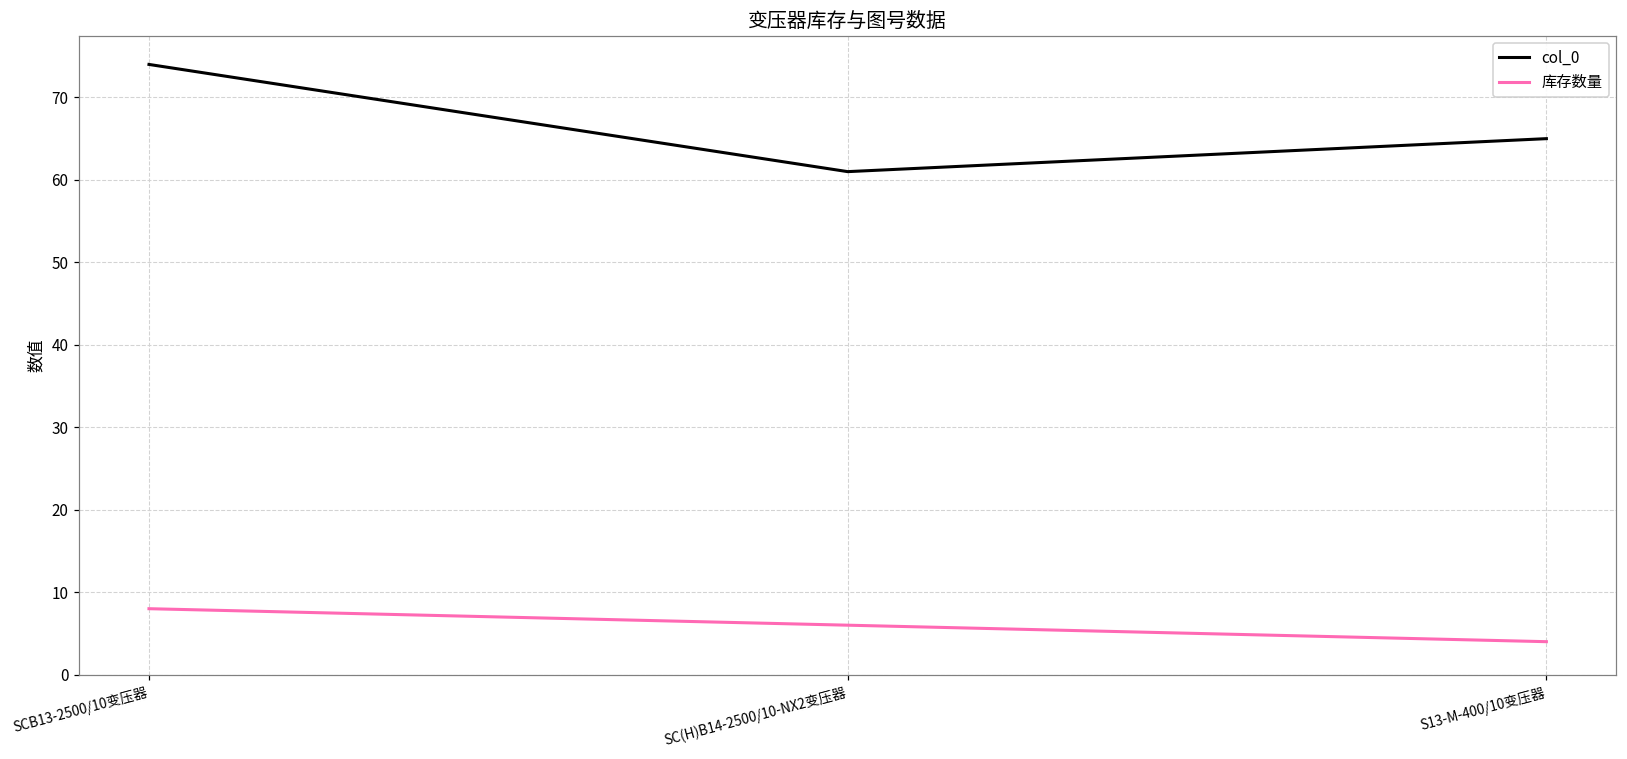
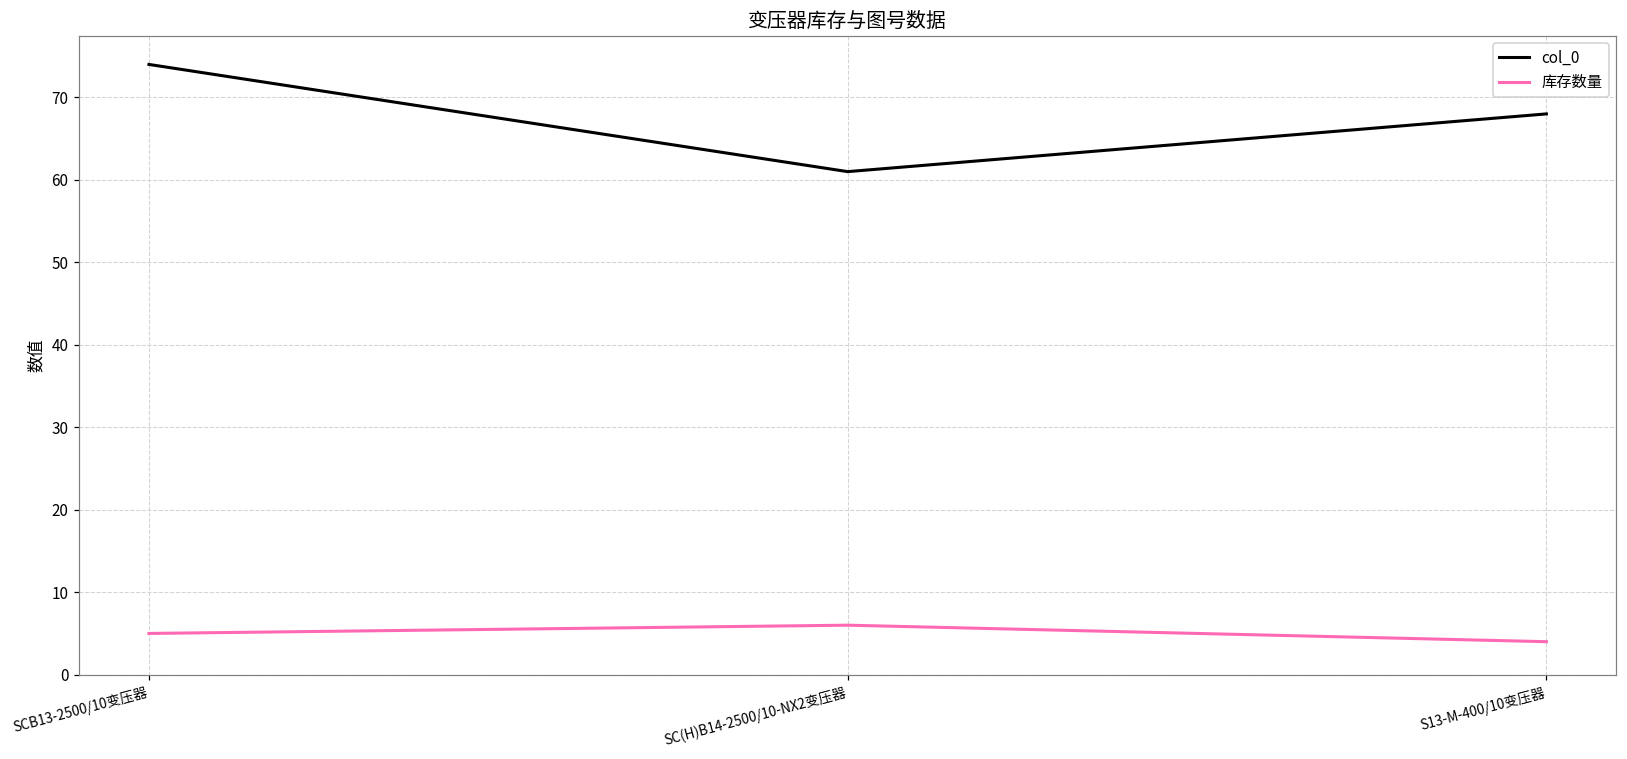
  {
    "col_0": {
      "SCB13-2500/10变压器": 74,
      "SC(H)B14-2500/10-NX2变压器": 61,
-     "S13-M-400/10变压器": 65
+     "S13-M-400/10变压器": 68
    },
    "库存数量": {
-     "SCB13-2500/10变压器": 8,
+     "SCB13-2500/10变压器": 5,
      "SC(H)B14-2500/10-NX2变压器": 6,
      "S13-M-400/10变压器": 4
    }
  }
